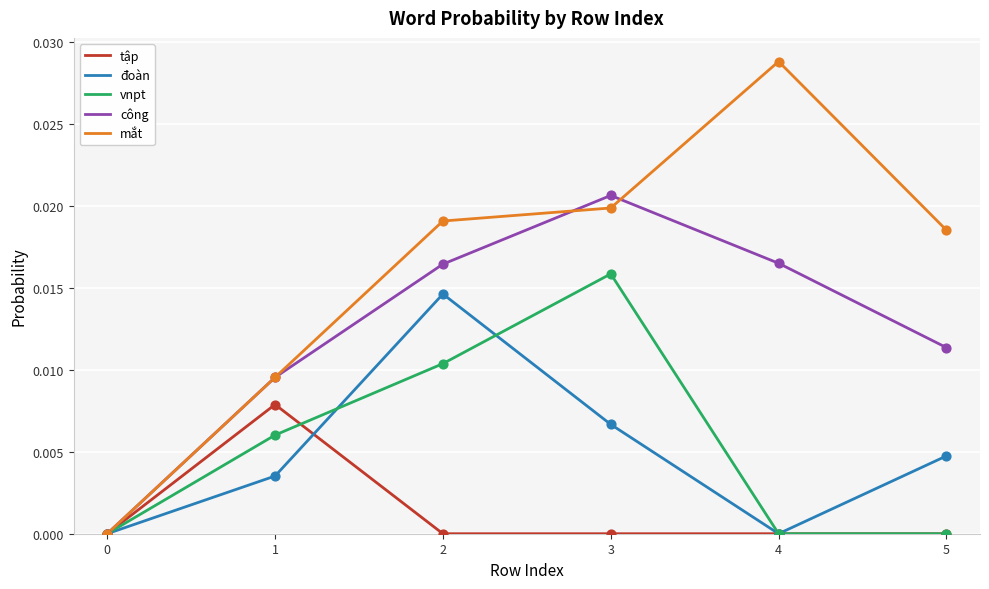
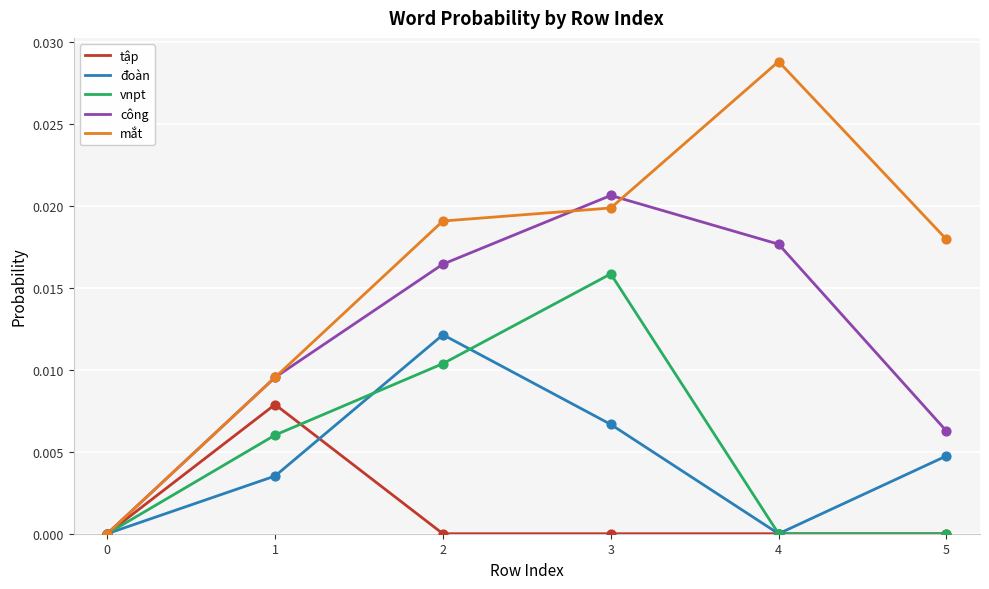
  {
    "tập": {
      "1": 0.0079,
      "2": 0.0000,
      "3": 0.0000
    },
    "đoàn": {
      "1": 0.0035,
-     "2": 0.0146,
+     "2": 0.0121,
      "3": 0.0067,
      "5": 0.0047
    },
    "vnpt": {
      "1": 0.0060,
      "2": 0.0104,
      "3": 0.0159
    },
    "công": {
      "2": 0.0165,
      "3": 0.0206,
-     "4": 0.0165,
-     "5": 0.0114
+     "4": 0.0177,
+     "5": 0.0063
    },
    "mắt": {
      "2": 0.0191,
      "3": 0.0199,
      "4": 0.0288,
-     "5": 0.0185
+     "5": 0.0180
    }
  }
